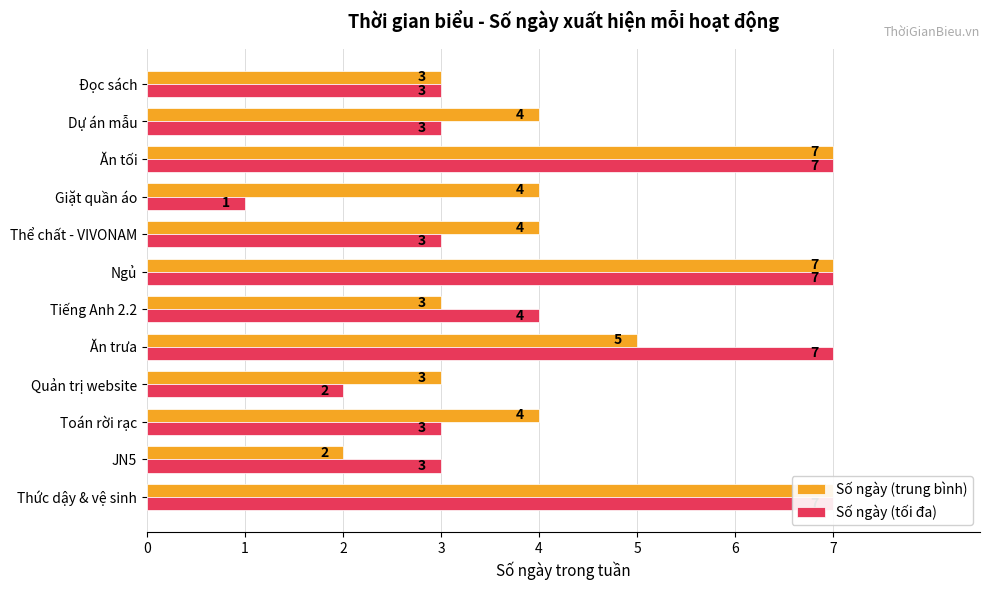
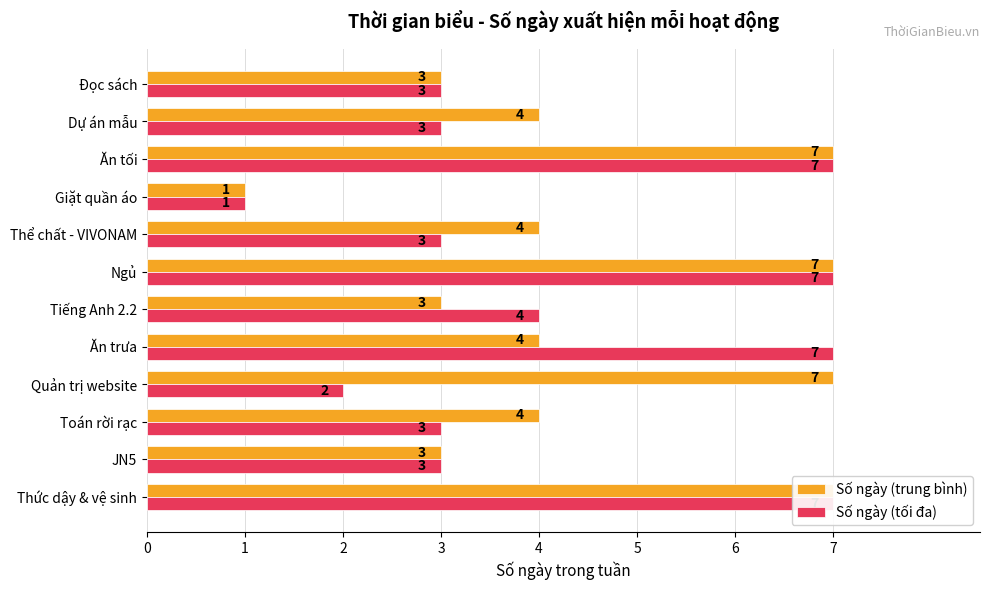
  {
    "Số ngày (trung bình)": {
      "Đọc sách": 3,
      "Dự án mẫu": 4,
      "Ăn tối": 7,
-     "Giặt quần áo": 4,
+     "Giặt quần áo": 1,
      "Thể chất - VIVONAM": 4,
      "Ngủ": 7,
      "Tiếng Anh 2.2": 3,
-     "Ăn trưa": 5,
-     "Quản trị website": 3,
+     "Ăn trưa": 4,
+     "Quản trị website": 7,
      "Toán rời rạc": 4,
-     "JN5": 2
+     "JN5": 3
    },
    "Số ngày (tối đa)": {
      "Đọc sách": 3,
      "Dự án mẫu": 3,
      "Ăn tối": 7,
      "Giặt quần áo": 1,
      "Thể chất - VIVONAM": 3,
      "Ngủ": 7,
      "Tiếng Anh 2.2": 4,
      "Ăn trưa": 7,
      "Quản trị website": 2,
      "Toán rời rạc": 3,
      "JN5": 3
    }
  }
